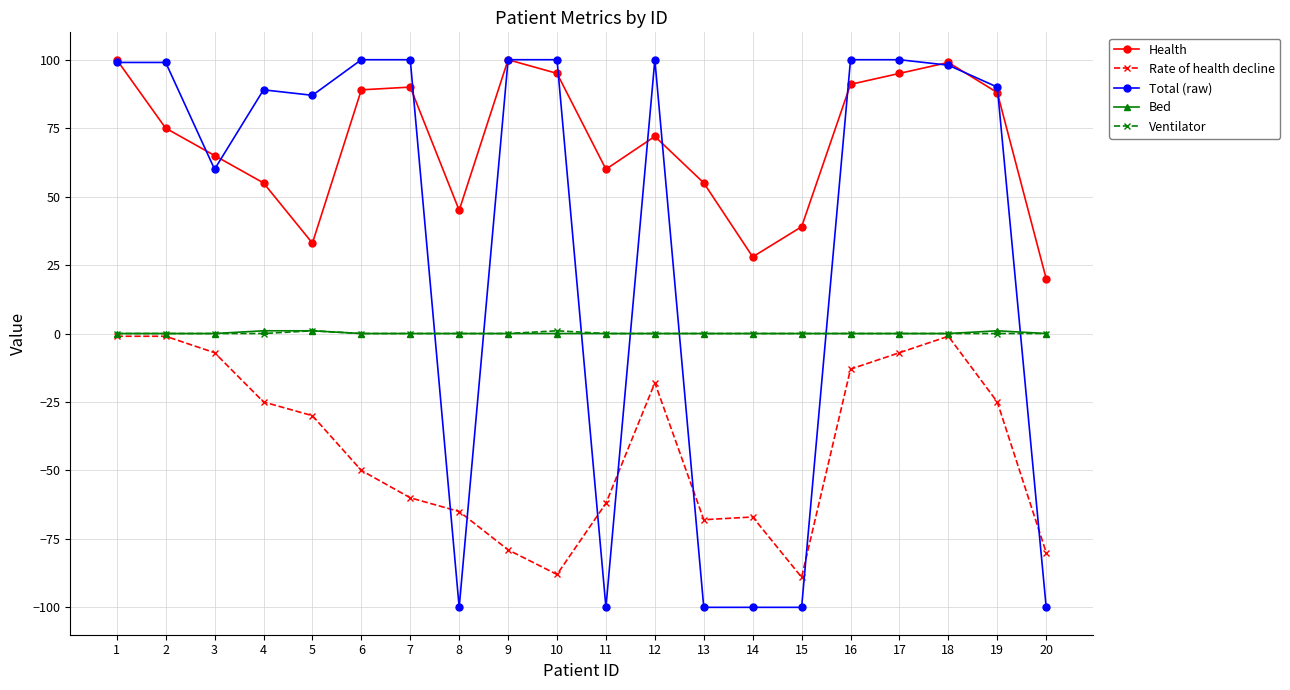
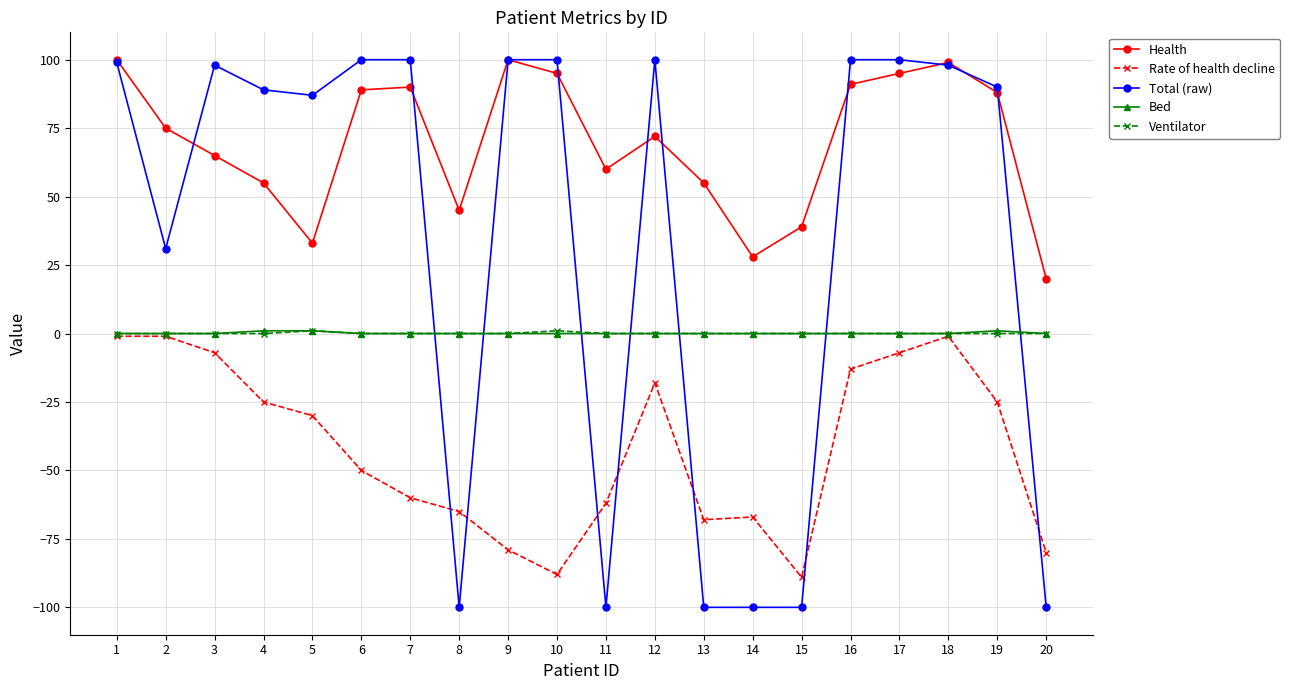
  {
    "Total (raw)": {
      "1": 99,
-     "2": 99,
-     "3": 60,
+     "2": 31,
+     "3": 98,
      "4": 89,
      "5": 87,
      "6": 100,
      "7": 100,
      "8": -100,
      "10": 100,
      "11": -100,
      "12": 100,
      "13": -100,
      "14": -100,
      "15": -100,
      "16": 100,
      "17": 100,
      "18": 98,
      "19": 90,
      "20": -100
    }
  }
